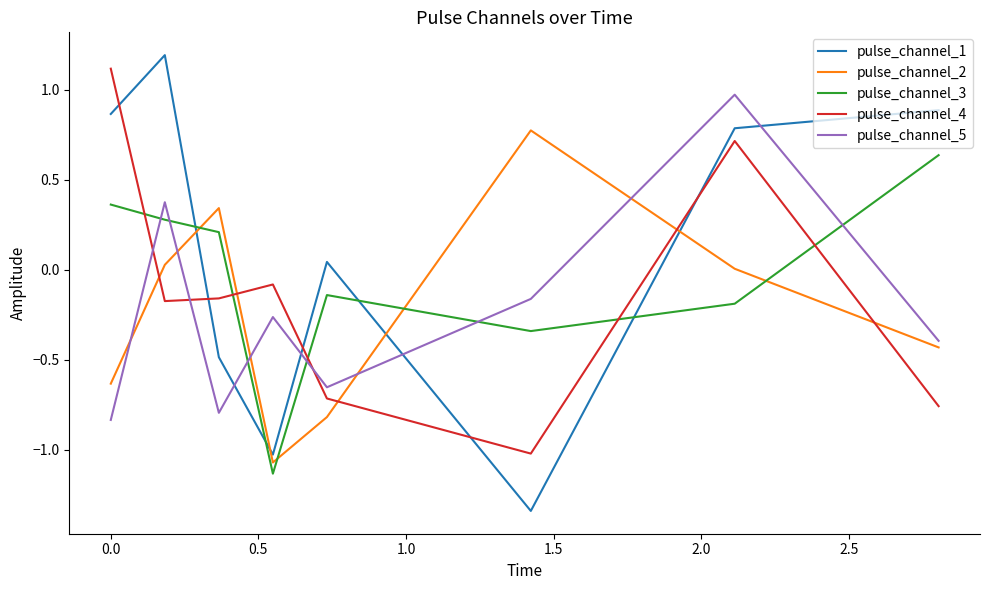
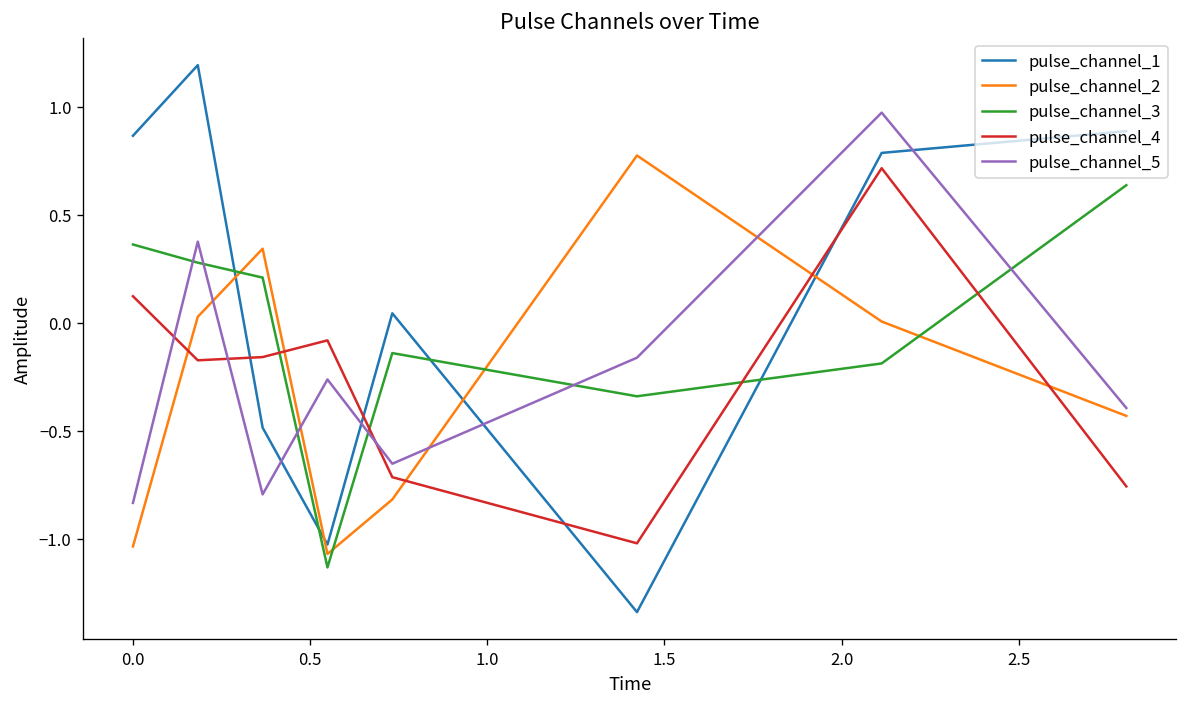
  {
    "pulse_channel_1": {
      "0.0": 0.86
    },
    "pulse_channel_2": {
-     "0.0": -0.63
+     "0.0": -1.04
    },
    "pulse_channel_3": {
      "0.0": 0.36
    },
    "pulse_channel_4": {
-     "0.0": 1.12
+     "0.0": 0.12
    },
    "pulse_channel_5": {
      "0.0": -0.84
    }
  }
